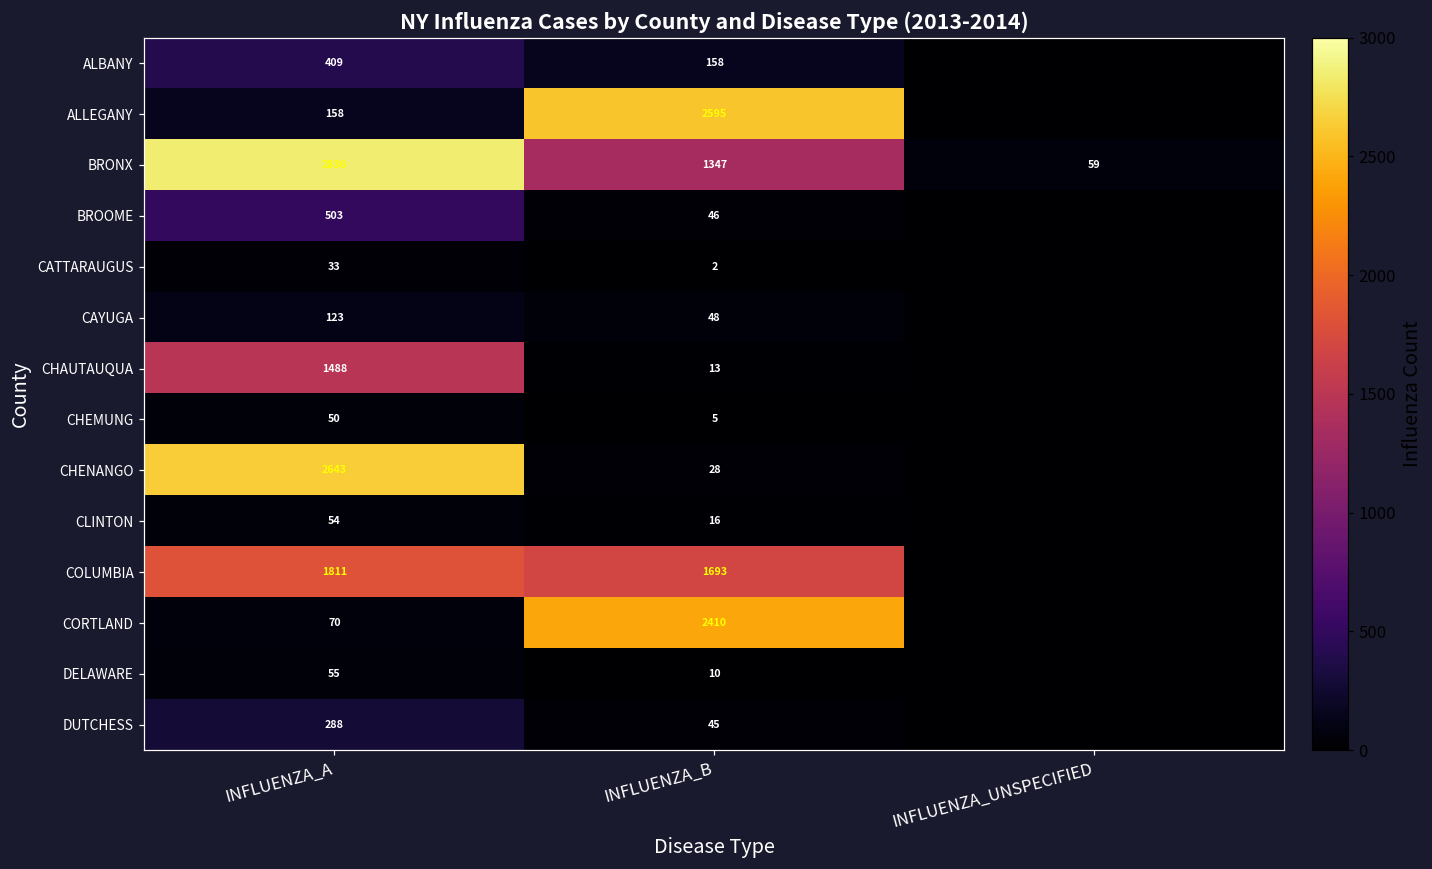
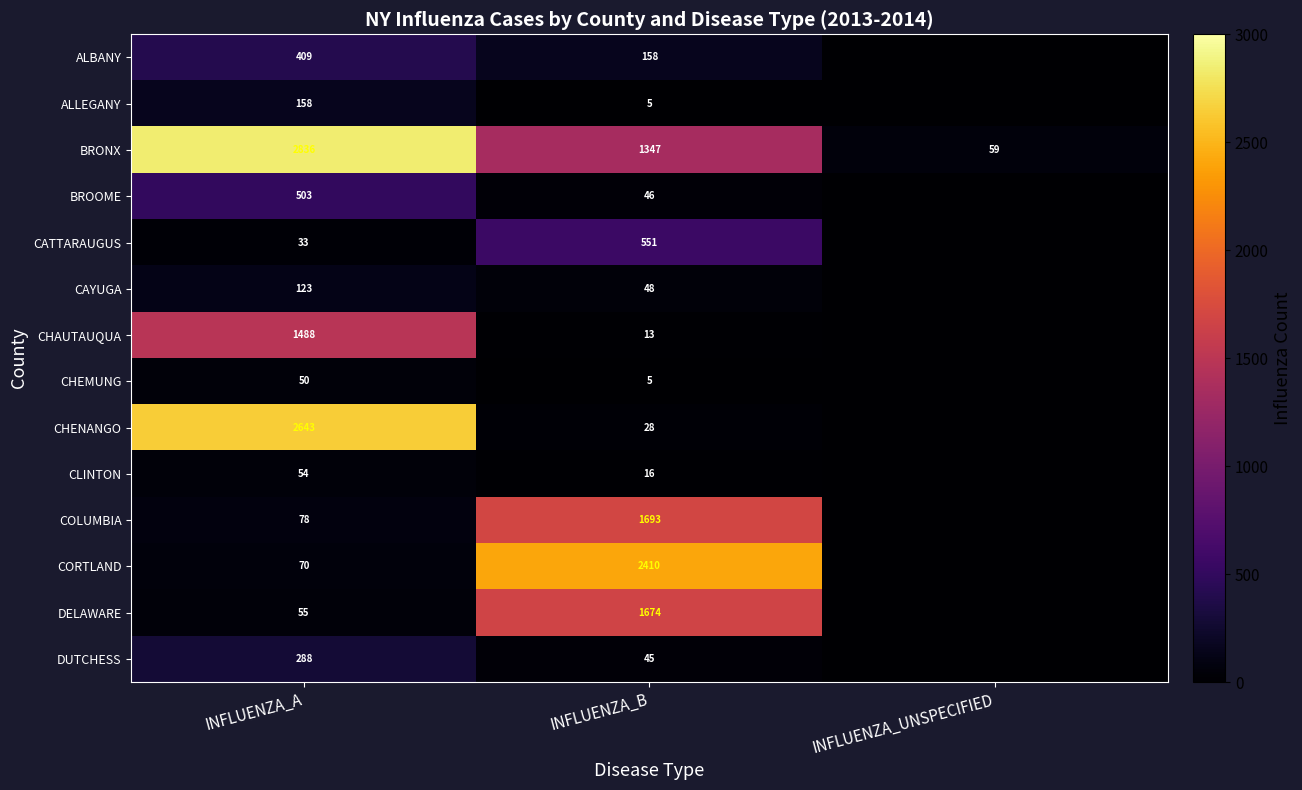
  {
    "ALBANY": {
      "INFLUENZA_A": 409,
      "INFLUENZA_B": 158
    },
    "ALLEGANY": {
      "INFLUENZA_A": 158,
-     "INFLUENZA_B": 2595
+     "INFLUENZA_B": 5
    },
    "BRONX": {
      "INFLUENZA_A": 2836,
      "INFLUENZA_B": 1347,
      "INFLUENZA_UNSPECIFIED": 59
    },
    "BROOME": {
      "INFLUENZA_A": 503,
      "INFLUENZA_B": 46
    },
    "CATTARAUGUS": {
      "INFLUENZA_A": 33,
-     "INFLUENZA_B": 2
+     "INFLUENZA_B": 551
    },
    "CAYUGA": {
      "INFLUENZA_A": 123,
      "INFLUENZA_B": 48
    },
    "CHAUTAUQUA": {
      "INFLUENZA_A": 1488,
      "INFLUENZA_B": 13
    },
    "CHEMUNG": {
      "INFLUENZA_A": 50,
      "INFLUENZA_B": 5
    },
    "CHENANGO": {
      "INFLUENZA_A": 2643,
      "INFLUENZA_B": 28
    },
    "CLINTON": {
      "INFLUENZA_A": 54,
      "INFLUENZA_B": 16
    },
    "COLUMBIA": {
-     "INFLUENZA_A": 1811,
+     "INFLUENZA_A": 78,
      "INFLUENZA_B": 1693
    },
    "CORTLAND": {
      "INFLUENZA_A": 70,
      "INFLUENZA_B": 2410
    },
    "DELAWARE": {
      "INFLUENZA_A": 55,
-     "INFLUENZA_B": 10
+     "INFLUENZA_B": 1674
    },
    "DUTCHESS": {
      "INFLUENZA_A": 288,
      "INFLUENZA_B": 45
    }
  }
